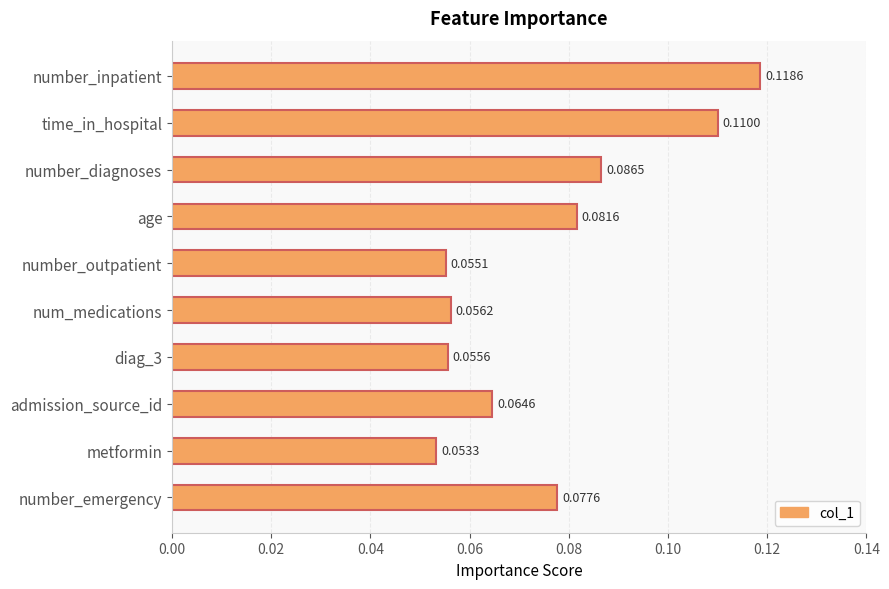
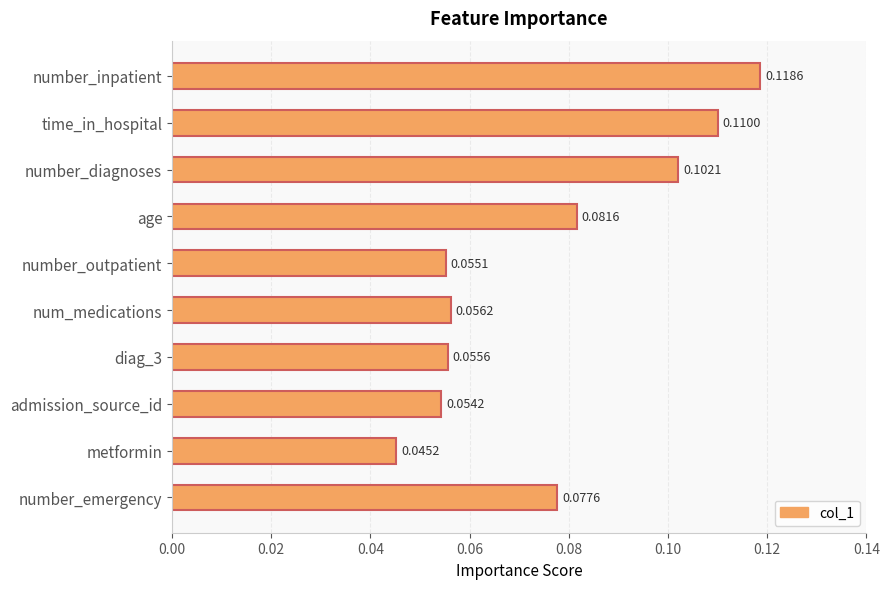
  {
    "number_inpatient": 0.1186,
    "time_in_hospital": 0.1100,
-   "number_diagnoses": 0.0865,
+   "number_diagnoses": 0.1021,
    "age": 0.0816,
    "number_outpatient": 0.0551,
    "num_medications": 0.0562,
    "diag_3": 0.0556,
-   "admission_source_id": 0.0646,
-   "metformin": 0.0533,
+   "admission_source_id": 0.0542,
+   "metformin": 0.0452,
    "number_emergency": 0.0776
  }
